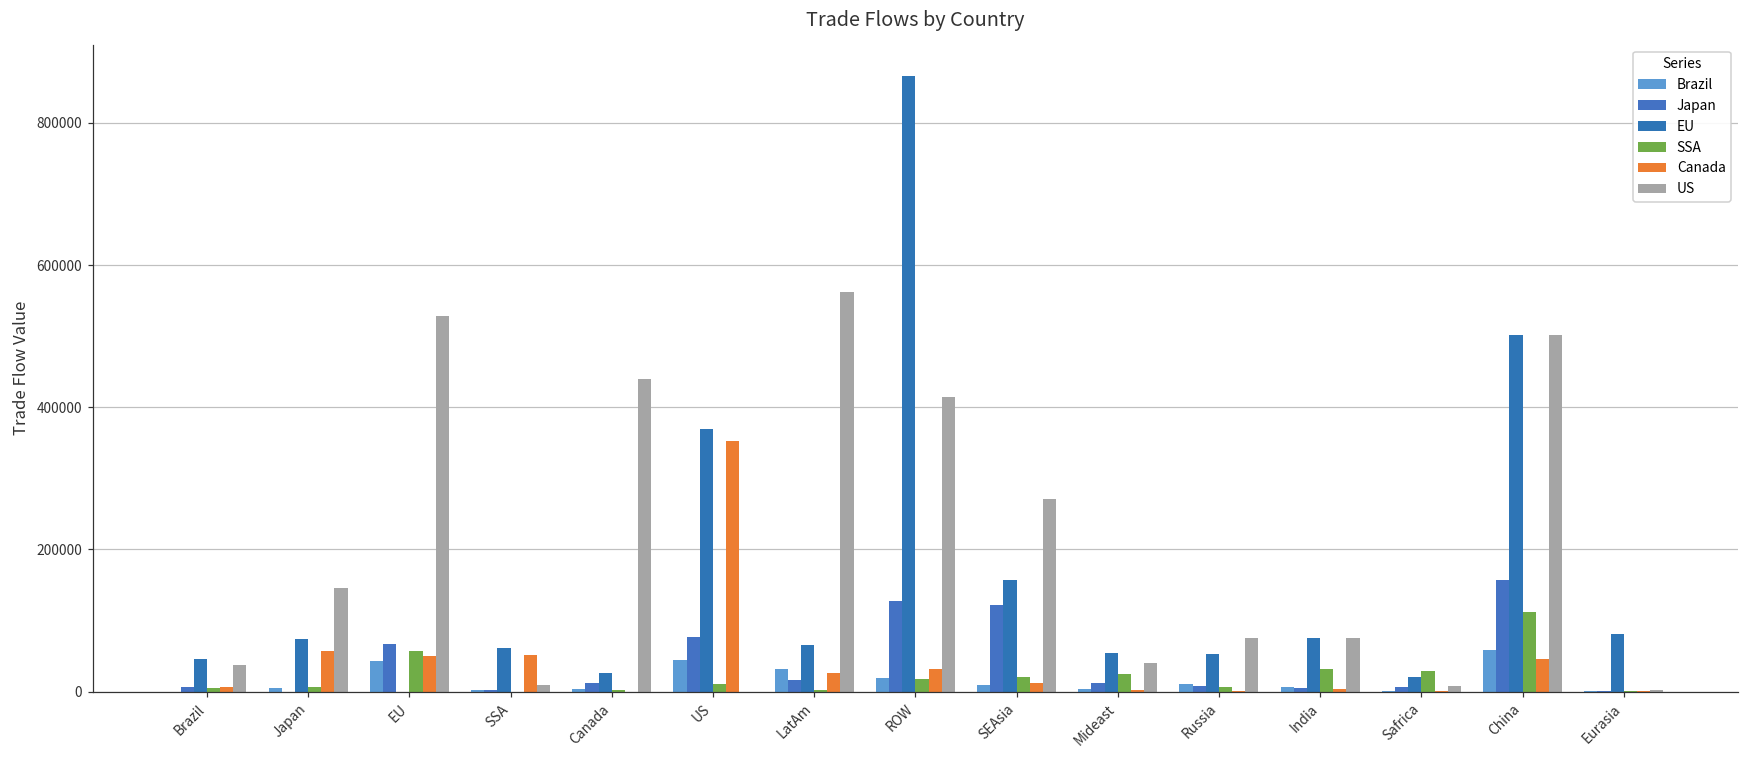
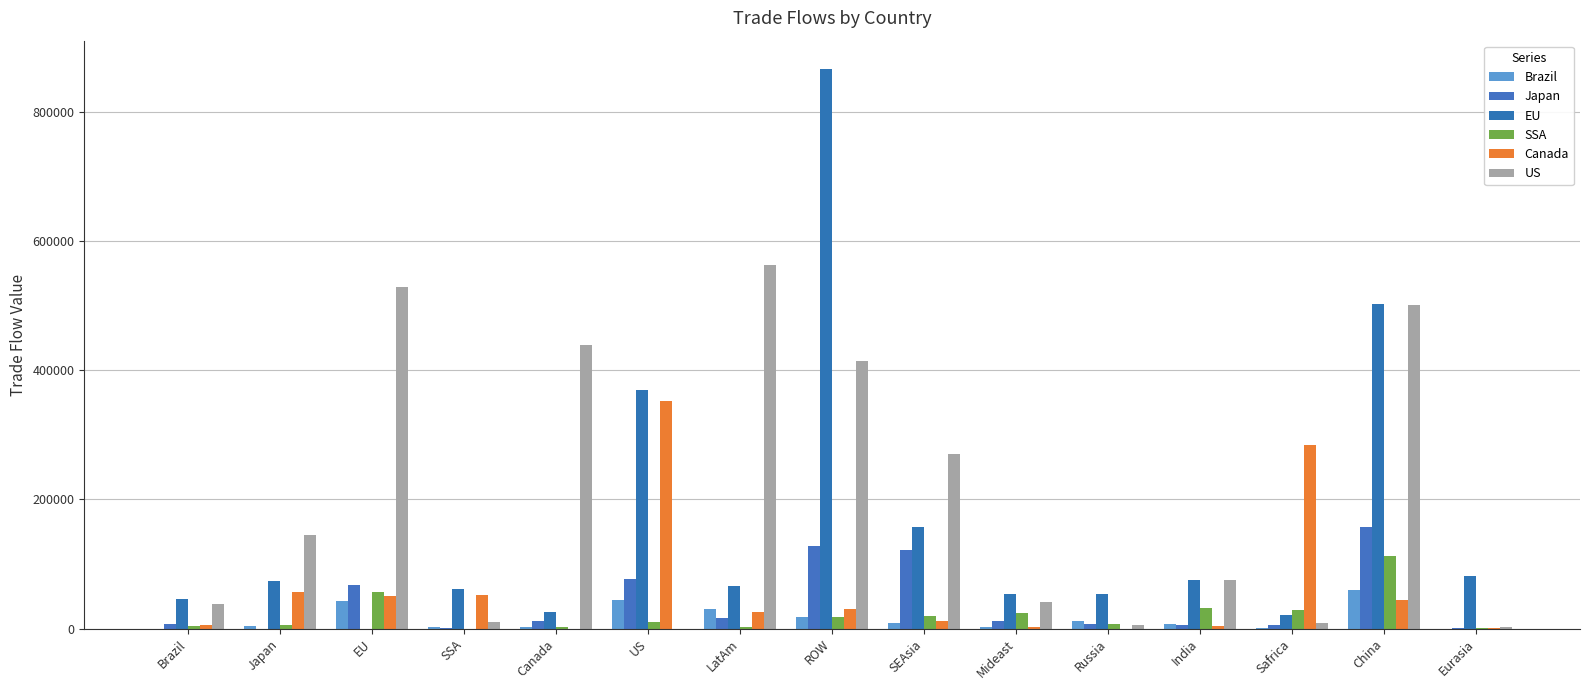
  {
    "SSA": {
      "Brazil": 0,
      "Japan": 10000,
      "EU": 60000,
      "SSA": 0,
      "US": 10000,
      "ROW": 20000,
      "SEAsia": 20000,
      "Mideast": 20000,
      "Russia": 10000,
      "India": 30000,
      "Safrica": 30000,
      "China": 110000
    },
    "Canada": {
      "Brazil": 10000,
      "Japan": 60000,
      "EU": 50000,
      "SSA": 50000,
      "Canada": 0,
      "US": 350000,
      "LatAm": 30000,
      "ROW": 30000,
      "SEAsia": 10000,
-     "Safrica": 0,
+     "Safrica": 280000,
      "China": 50000
    },
    "US": {
      "Brazil": 40000,
      "Japan": 150000,
      "EU": 530000,
      "SSA": 10000,
      "Canada": 440000,
      "US": 0,
      "LatAm": 560000,
      "ROW": 410000,
      "SEAsia": 270000,
      "Mideast": 40000,
-     "Russia": 80000,
+     "Russia": 0,
      "India": 80000,
      "Safrica": 10000,
      "China": 500000
    }
  }
